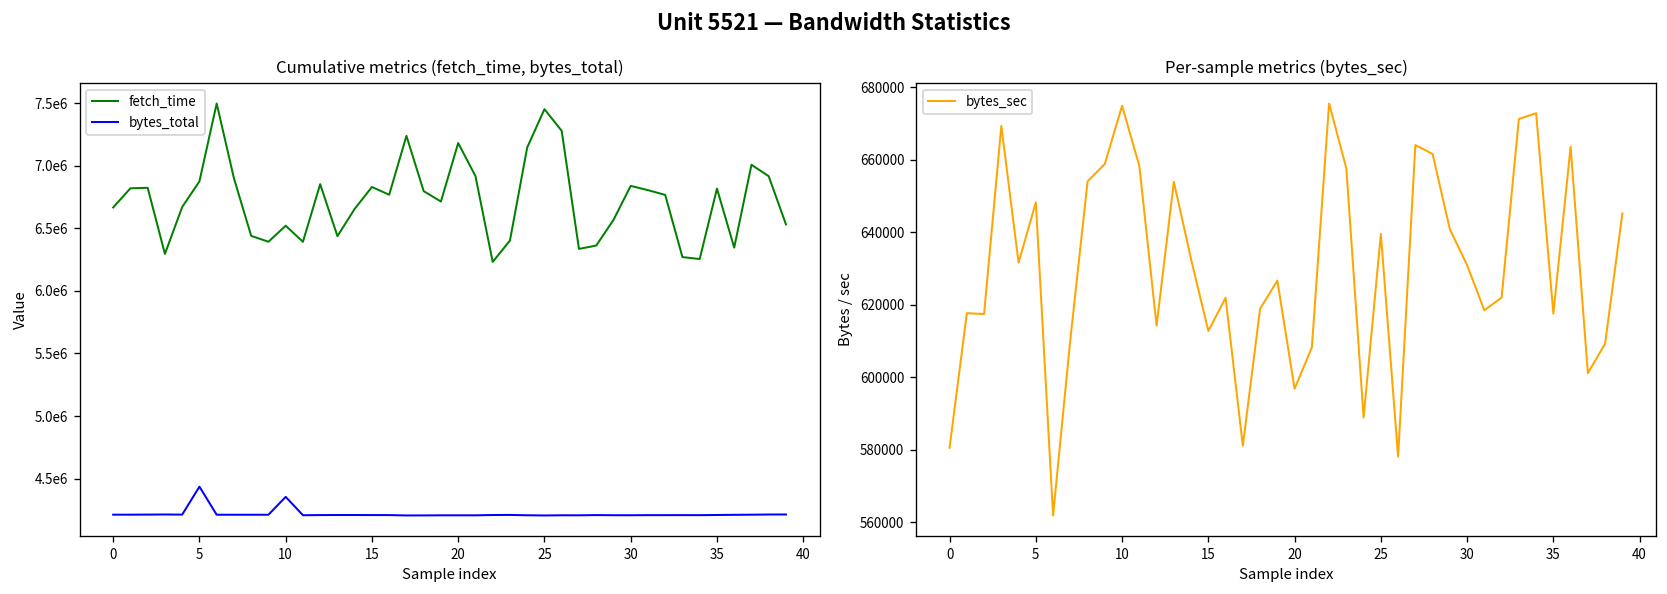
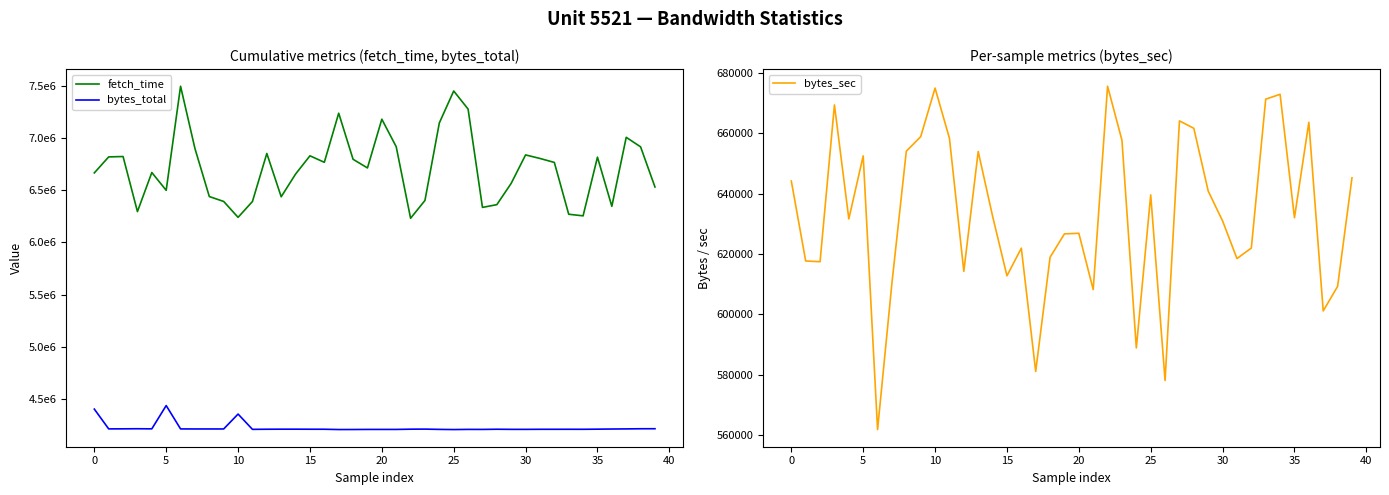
  {
    "Cumulative metrics (fetch_time, bytes_total)": {
      "fetch_time": {
        "0": 6670000,
-       "5": 6870000,
-       "10": 6520000,
+       "5": 6500000,
+       "10": 6240000,
        "15": 6830000,
        "20": 7180000,
        "25": 7450000,
        "30": 6840000,
        "35": 6820000
      },
      "bytes_total": {
-       "0": 4210000,
+       "0": 4400000,
        "5": 4440000,
        "10": 4350000,
        "15": 4210000,
        "20": 4210000,
        "25": 4210000,
        "30": 4210000,
        "35": 4210000
      }
    },
    "Per-sample metrics (bytes_sec)": {
-     "0": 581000,
-     "5": 648000,
+     "0": 644000,
+     "5": 652000,
      "10": 675000,
      "15": 613000,
-     "20": 597000,
+     "20": 627000,
      "25": 640000,
      "30": 631000,
-     "35": 618000
+     "35": 632000
    }
  }
